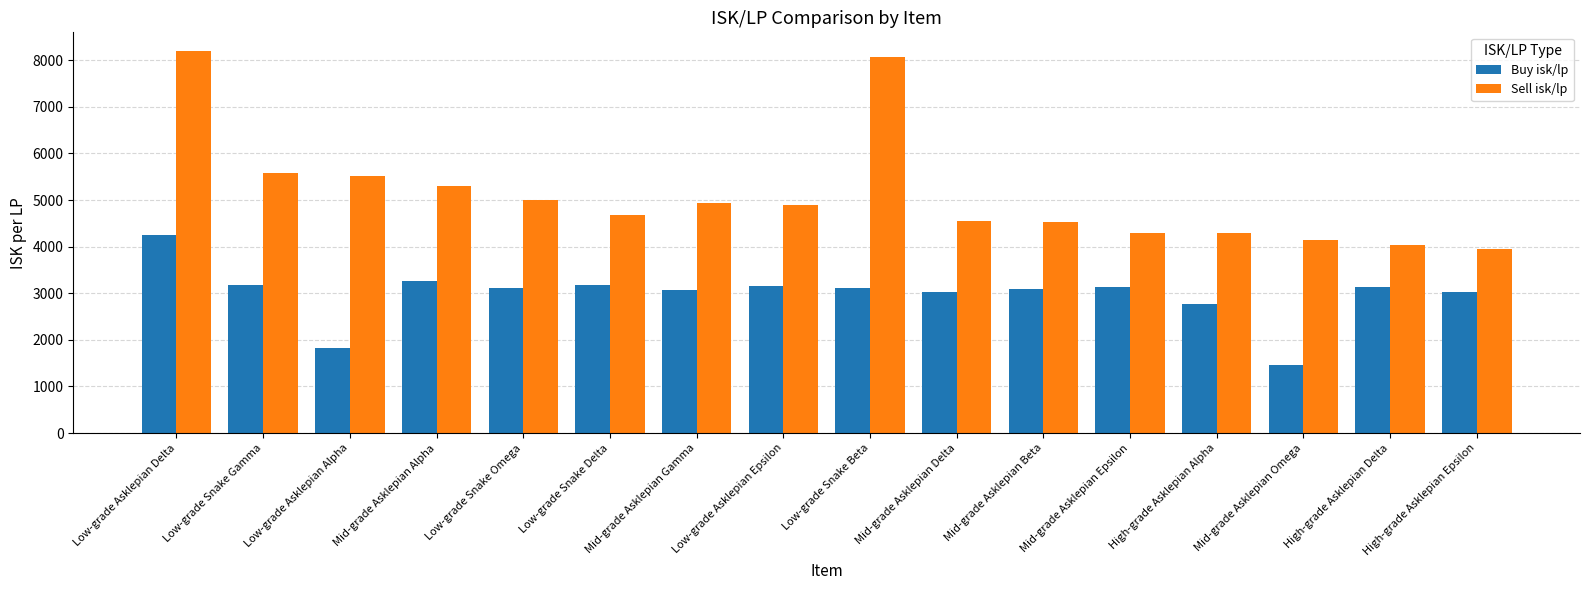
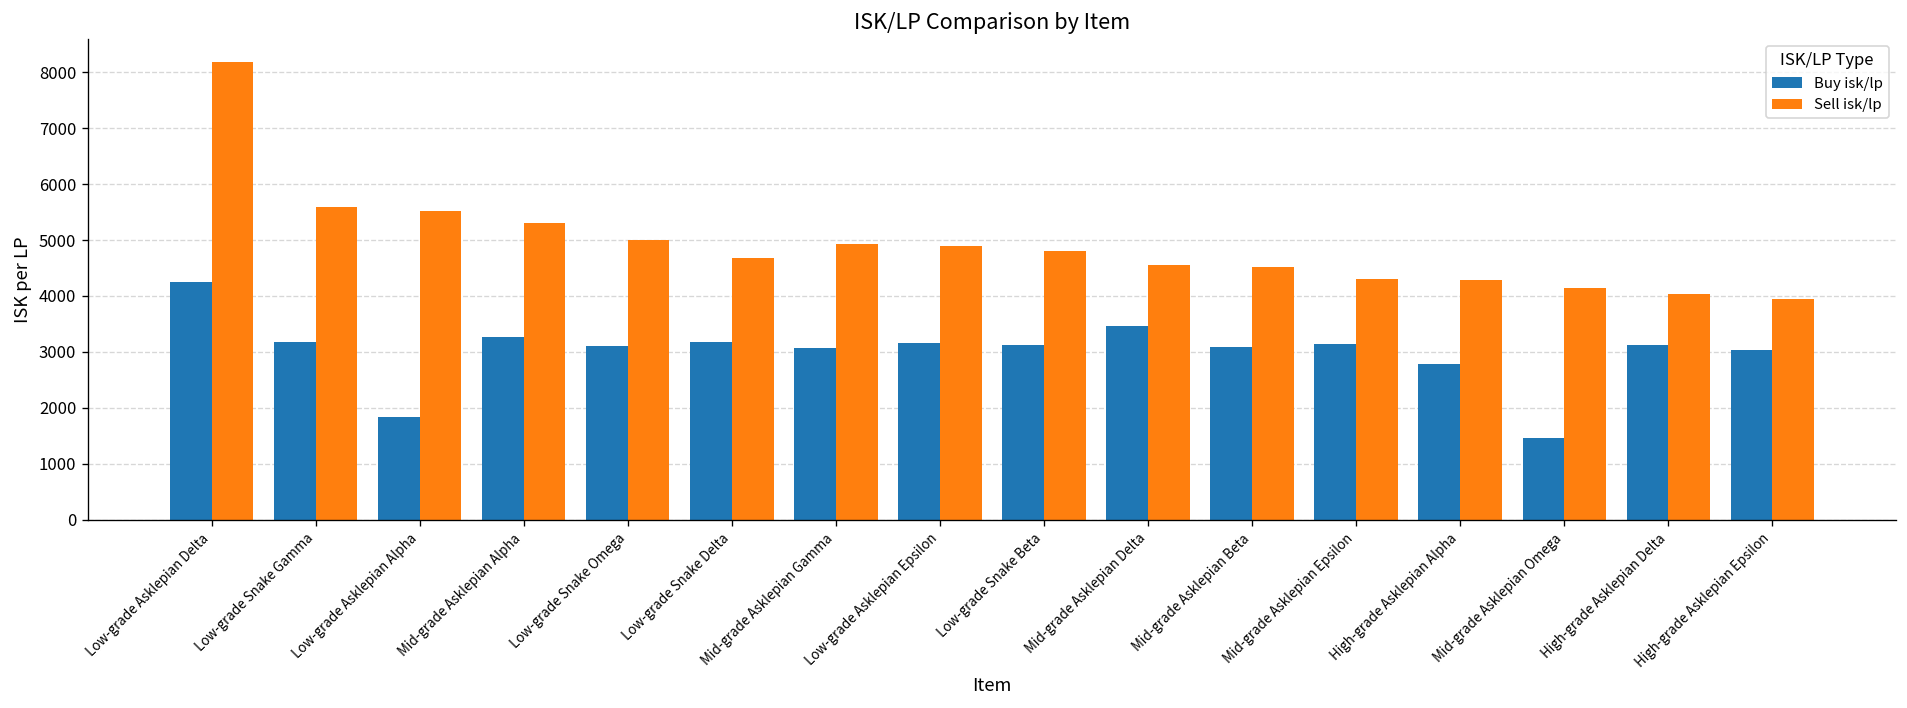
  {
    "Buy isk/lp": {
      "Low-grade Asklepian Delta": 4200,
      "Low-grade Snake Gamma": 3200,
      "Low-grade Asklepian Alpha": 1800,
      "Mid-grade Asklepian Alpha": 3300,
      "Low-grade Snake Omega": 3100,
      "Low-grade Snake Delta": 3200,
      "Mid-grade Asklepian Gamma": 3100,
      "Low-grade Asklepian Epsilon": 3200,
      "Low-grade Snake Beta": 3100,
-     "Mid-grade Asklepian Delta": 3000,
+     "Mid-grade Asklepian Delta": 3500,
      "Mid-grade Asklepian Beta": 3100,
      "Mid-grade Asklepian Epsilon": 3100,
      "High-grade Asklepian Alpha": 2800,
      "Mid-grade Asklepian Omega": 1500,
      "High-grade Asklepian Delta": 3100,
      "High-grade Asklepian Epsilon": 3000
    },
    "Sell isk/lp": {
      "Low-grade Asklepian Delta": 8200,
      "Low-grade Snake Gamma": 5600,
      "Low-grade Asklepian Alpha": 5500,
      "Mid-grade Asklepian Alpha": 5300,
      "Low-grade Snake Omega": 5000,
      "Low-grade Snake Delta": 4700,
      "Mid-grade Asklepian Gamma": 4900,
      "Low-grade Asklepian Epsilon": 4900,
-     "Low-grade Snake Beta": 8100,
+     "Low-grade Snake Beta": 4800,
      "Mid-grade Asklepian Delta": 4600,
      "Mid-grade Asklepian Beta": 4500,
      "Mid-grade Asklepian Epsilon": 4300,
      "High-grade Asklepian Alpha": 4300,
      "Mid-grade Asklepian Omega": 4200,
      "High-grade Asklepian Delta": 4000,
      "High-grade Asklepian Epsilon": 4000
    }
  }
